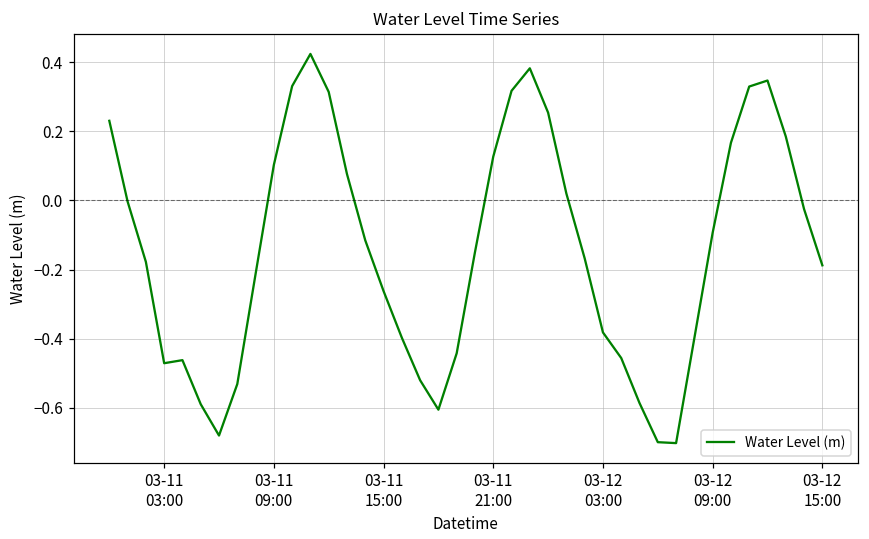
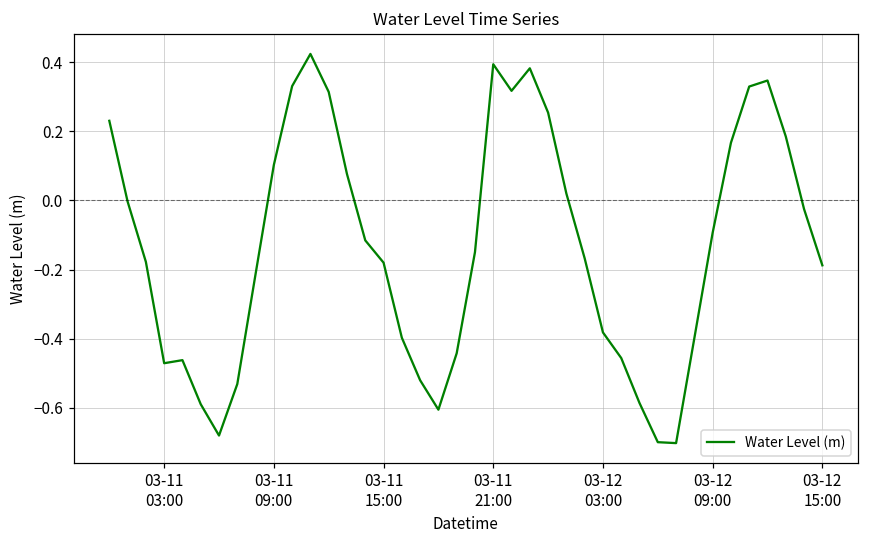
  {
    "03-11 03:00": -0.47,
    "03-11 09:00": 0.10,
-   "03-11 15:00": -0.26,
-   "03-11 21:00": 0.13,
+   "03-11 15:00": -0.18,
+   "03-11 21:00": 0.39,
    "03-12 03:00": -0.38,
    "03-12 09:00": -0.09,
    "03-12 15:00": -0.19
  }
